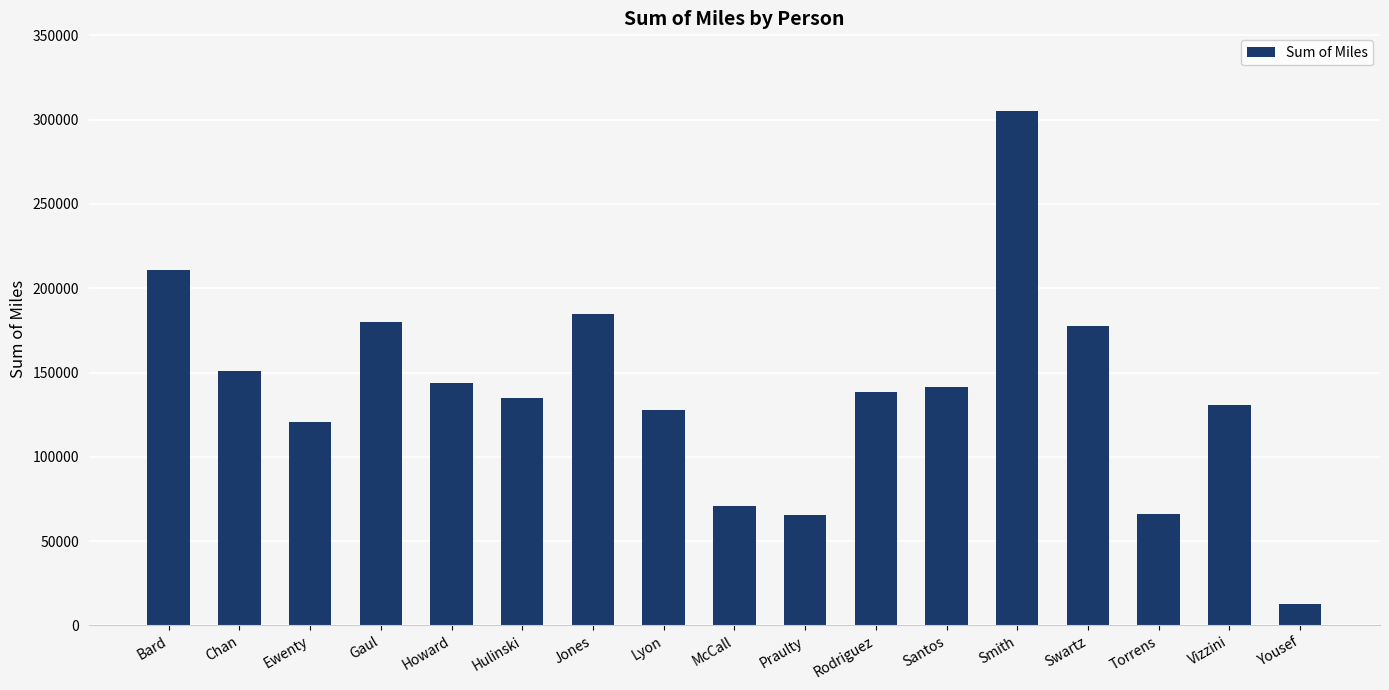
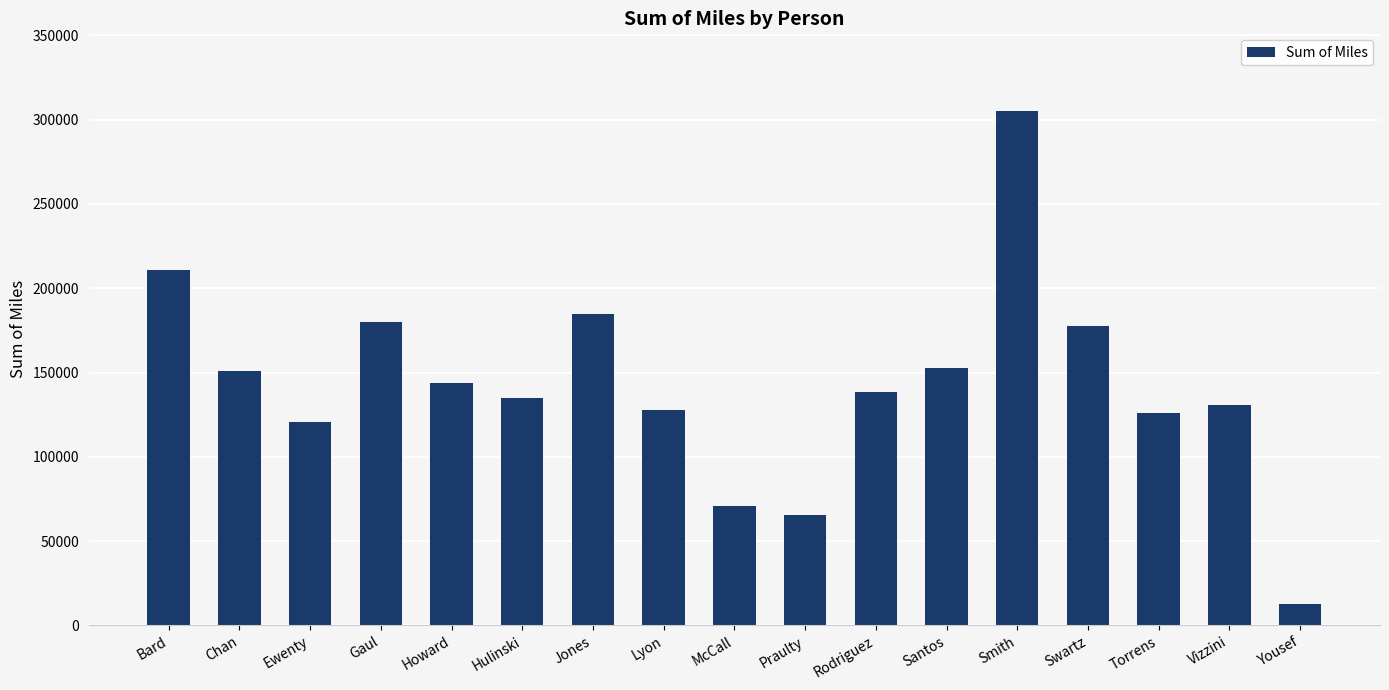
  {
    "Bard": 211000,
    "Chan": 151000,
    "Ewenty": 120000,
    "Gaul": 180000,
    "Howard": 144000,
    "Hulinski": 135000,
    "Jones": 185000,
    "Lyon": 128000,
    "McCall": 71000,
    "Praulty": 65000,
    "Rodriguez": 139000,
-   "Santos": 141000,
+   "Santos": 153000,
    "Smith": 305000,
    "Swartz": 178000,
-   "Torrens": 66000,
+   "Torrens": 126000,
    "Vizzini": 131000,
    "Yousef": 13000
  }
